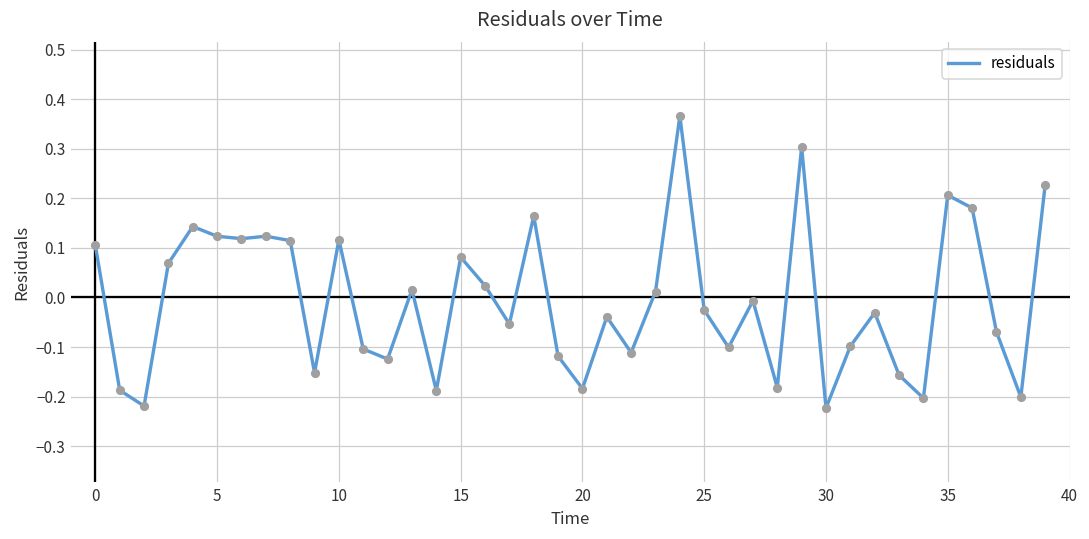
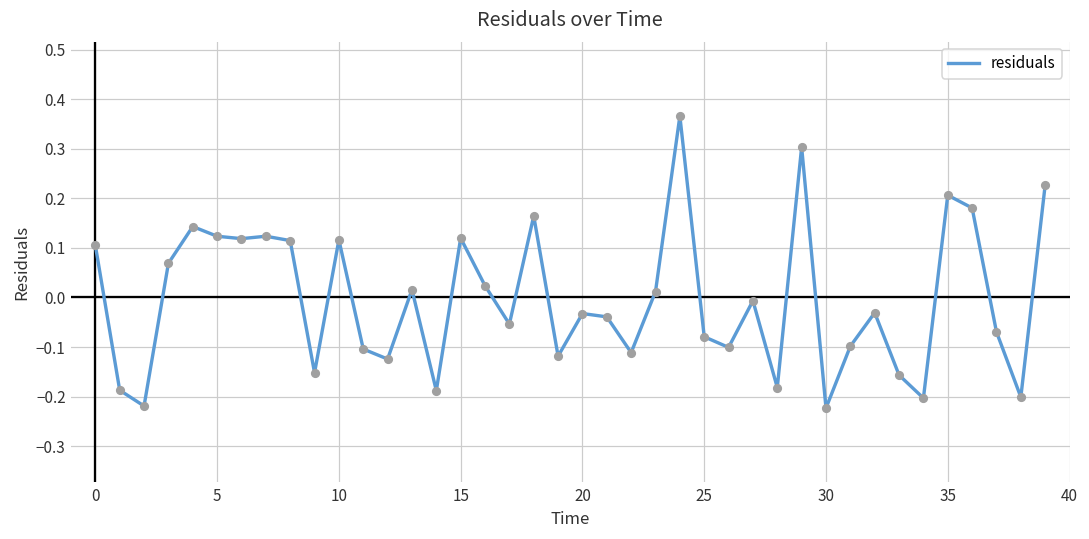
  {
    "0": 0.10,
    "5": 0.12,
    "10": 0.12,
-   "15": 0.08,
-   "20": -0.18,
-   "25": -0.03,
+   "15": 0.12,
+   "20": -0.03,
+   "25": -0.08,
    "30": -0.22,
    "35": 0.21
  }
